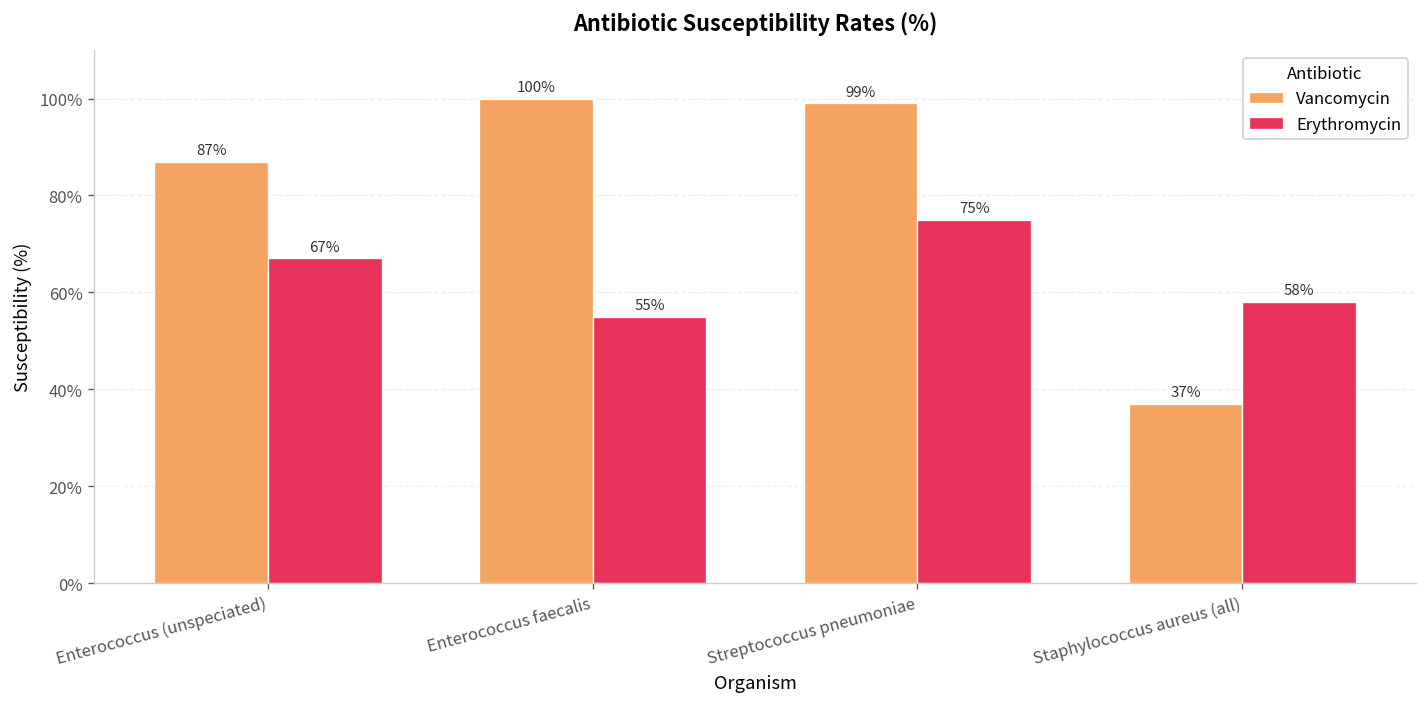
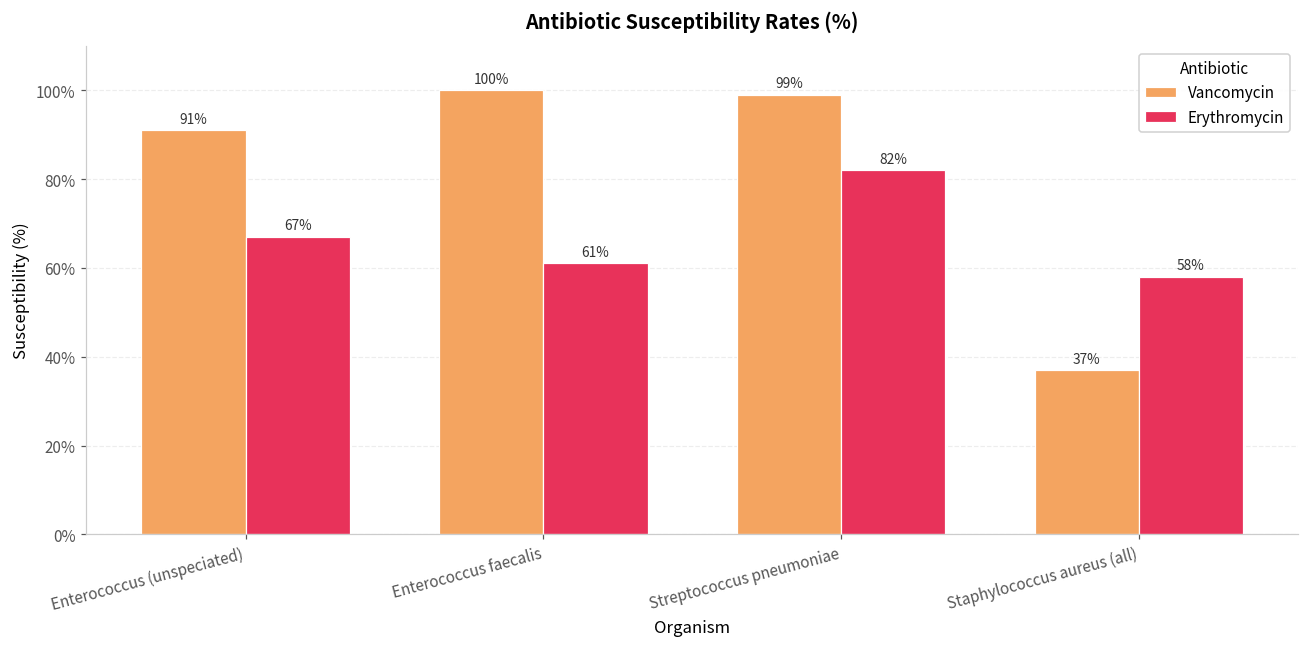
  {
    "Vancomycin": {
-     "Enterococcus (unspeciated)": "87%",
+     "Enterococcus (unspeciated)": "91%",
      "Enterococcus faecalis": "100%",
      "Streptococcus pneumoniae": "99%",
      "Staphylococcus aureus (all)": "37%"
    },
    "Erythromycin": {
      "Enterococcus (unspeciated)": "67%",
-     "Enterococcus faecalis": "55%",
-     "Streptococcus pneumoniae": "75%",
+     "Enterococcus faecalis": "61%",
+     "Streptococcus pneumoniae": "82%",
      "Staphylococcus aureus (all)": "58%"
    }
  }
